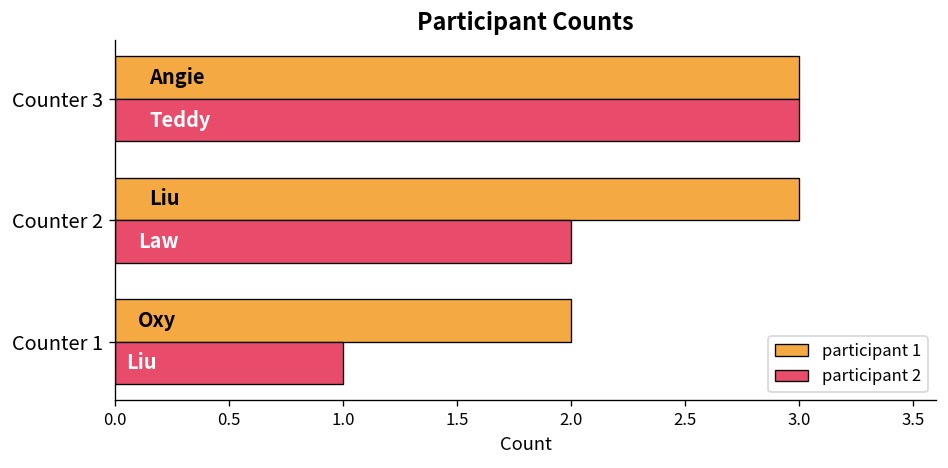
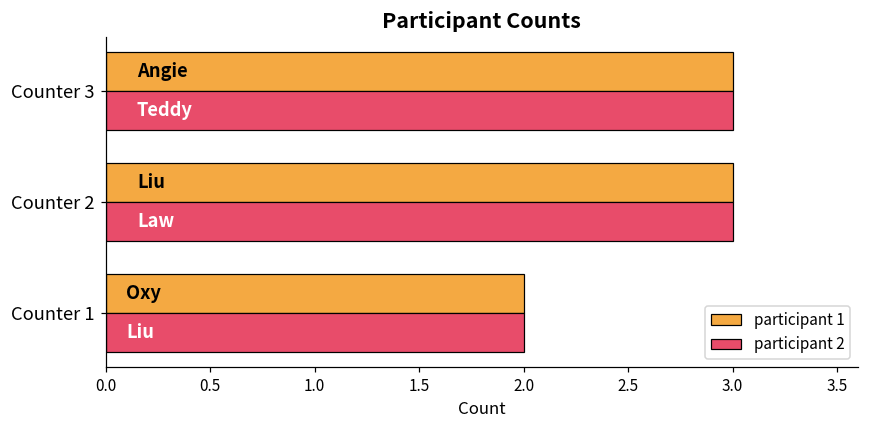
  {
    "participant 1": {
      "Counter 3": 3,
      "Counter 2": 3,
      "Counter 1": 2
    },
    "participant 2": {
      "Counter 3": 3,
-     "Counter 2": 2,
-     "Counter 1": 1
+     "Counter 2": 3,
+     "Counter 1": 2
    }
  }
